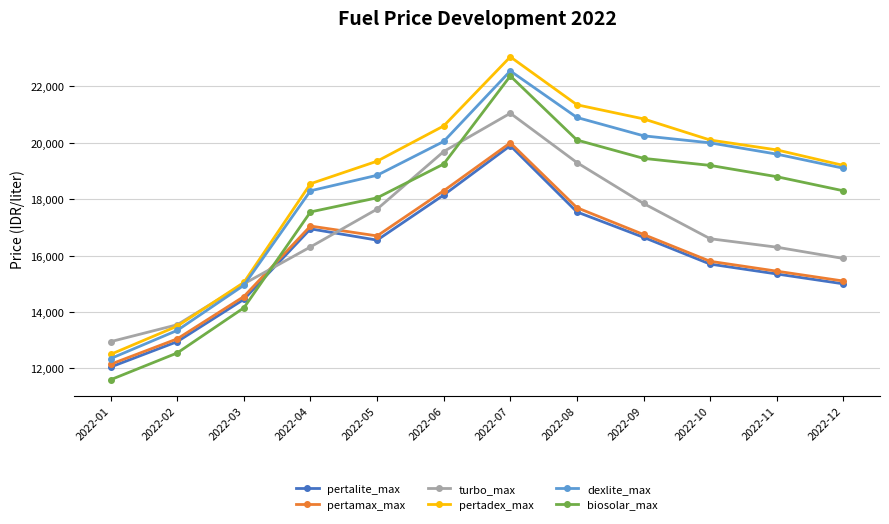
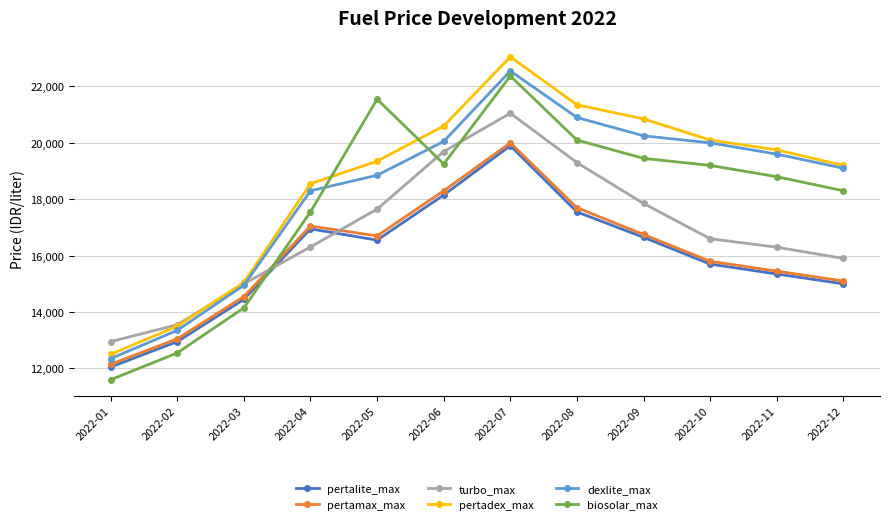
  {
    "pertamax_max": {
      "2022-01": "12,200",
      "2022-02": "13,100",
      "2022-03": "14,600",
      "2022-04": "17,100",
      "2022-05": "16,700",
      "2022-06": "18,300",
      "2022-07": "20,000",
      "2022-08": "17,700",
      "2022-09": "16,800",
      "2022-10": "15,800",
      "2022-11": "15,500",
      "2022-12": "15,100"
    },
    "turbo_max": {
      "2022-01": "13,000",
      "2022-04": "16,300",
      "2022-05": "17,700",
      "2022-06": "19,700",
      "2022-07": "21,100",
      "2022-08": "19,300",
      "2022-09": "17,900",
      "2022-10": "16,600",
      "2022-11": "16,300",
      "2022-12": "15,900"
    },
    "pertadex_max": {
      "2022-01": "12,500",
      "2022-04": "18,600",
      "2022-05": "19,400",
      "2022-06": "20,600",
      "2022-07": "23,100",
      "2022-08": "21,400",
      "2022-09": "20,900",
      "2022-10": "20,100",
      "2022-11": "19,800",
      "2022-12": "19,200"
    },
    "biosolar_max": {
      "2022-01": "11,600",
      "2022-02": "12,600",
      "2022-03": "14,200",
      "2022-04": "17,600",
-     "2022-05": "18,100",
+     "2022-05": "21,500",
      "2022-06": "19,300",
      "2022-07": "22,400",
      "2022-08": "20,100",
      "2022-09": "19,500",
      "2022-10": "19,200",
      "2022-11": "18,800",
      "2022-12": "18,300"
    }
  }
